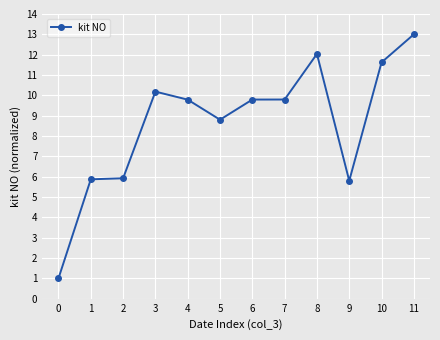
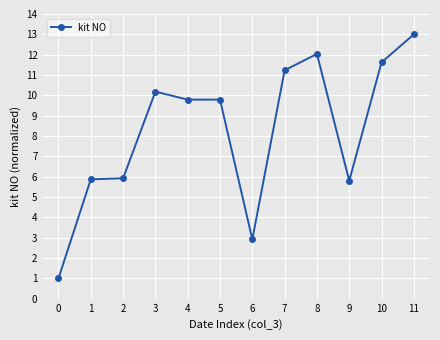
  {
    "0": 1.0,
    "1": 5.9,
    "2": 5.9,
    "3": 10.2,
    "4": 9.8,
-   "5": 8.8,
-   "6": 9.8,
-   "7": 9.8,
+   "5": 9.8,
+   "6": 2.9,
+   "7": 11.2,
    "8": 12.0,
    "9": 5.8,
    "10": 11.6,
    "11": 13.0
  }
